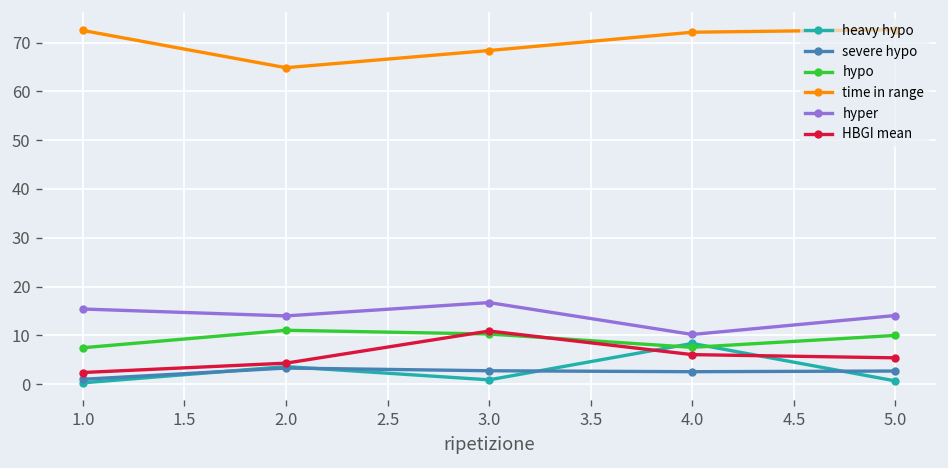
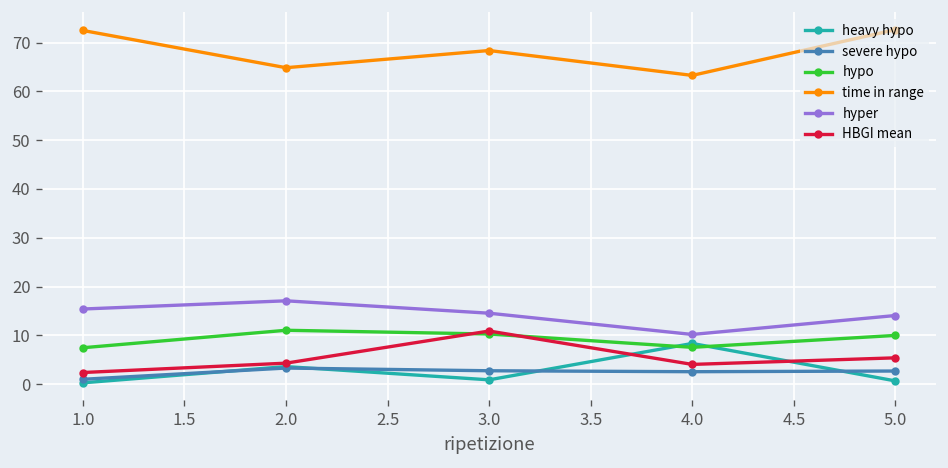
  {
    "heavy hypo": {
      "1.0": 0,
      "3.0": 1,
      "4.0": 8,
      "5.0": 1
    },
    "severe hypo": {
      "1.0": 1,
      "3.0": 3,
      "4.0": 3,
      "5.0": 3
    },
    "hypo": {
      "1.0": 7,
      "2.0": 11,
      "4.0": 8,
      "5.0": 10
    },
    "time in range": {
      "1.0": 73,
      "2.0": 65,
      "3.0": 68,
-     "4.0": 72
+     "4.0": 63
    },
    "hyper": {
      "1.0": 15,
-     "2.0": 14,
-     "3.0": 17,
+     "2.0": 17,
+     "3.0": 15,
      "4.0": 10,
      "5.0": 14
    },
    "HBGI mean": {
      "1.0": 2,
      "2.0": 4,
-     "4.0": 6,
+     "4.0": 4,
      "5.0": 5
    }
  }
